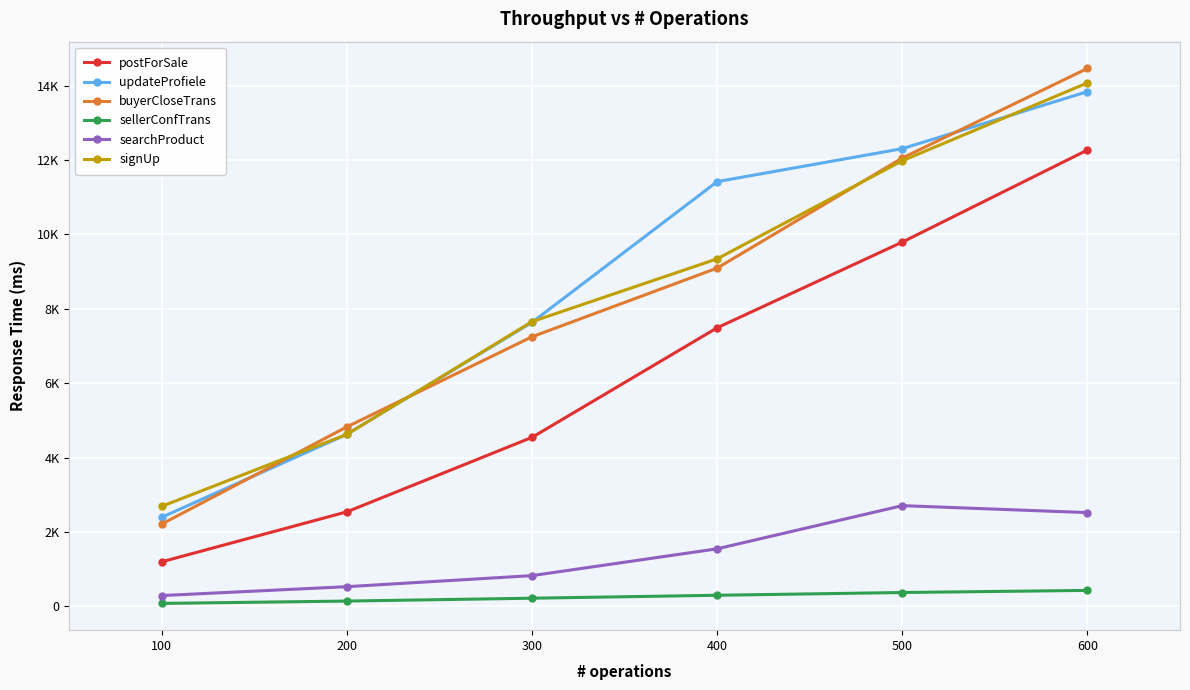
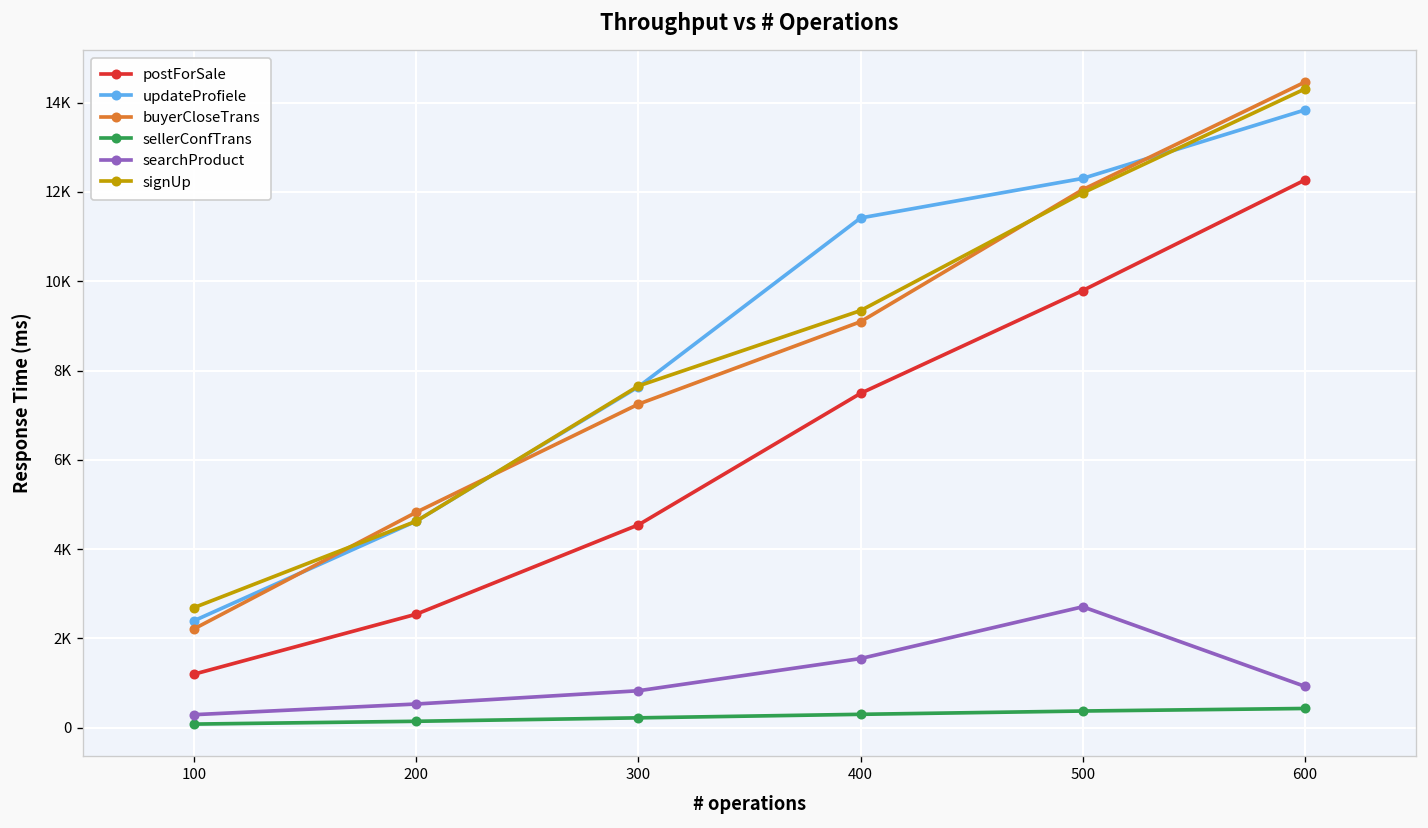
  {
    "postForSale": {
      "100": 1200,
      "200": 2500,
      "300": 4500,
      "400": 7500,
      "500": 9800,
      "600": 12300
    },
    "updateProfiele": {
      "100": 2400,
      "400": 11400,
      "500": 12300,
      "600": 13800
    },
    "buyerCloseTrans": {
      "100": 2200,
      "200": 4800,
      "300": 7200,
      "400": 9100,
      "500": 12100,
      "600": 14500
    },
    "sellerConfTrans": {
      "100": 100,
      "200": 100,
      "300": 200,
      "400": 300,
      "500": 400,
      "600": 400
    },
    "searchProduct": {
      "100": 300,
      "200": 500,
      "300": 800,
      "400": 1500,
      "500": 2700,
-     "600": 2500
+     "600": 900
    },
    "signUp": {
      "100": 2700,
      "400": 9300,
      "500": 12000,
-     "600": 14100
+     "600": 14300
    }
  }
